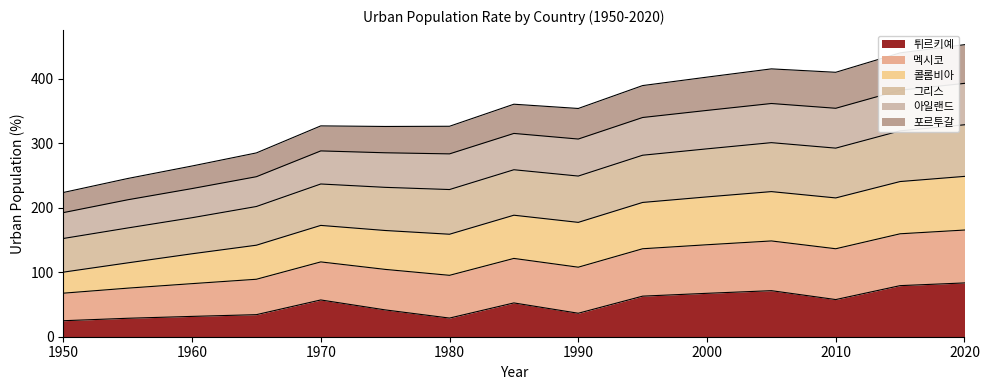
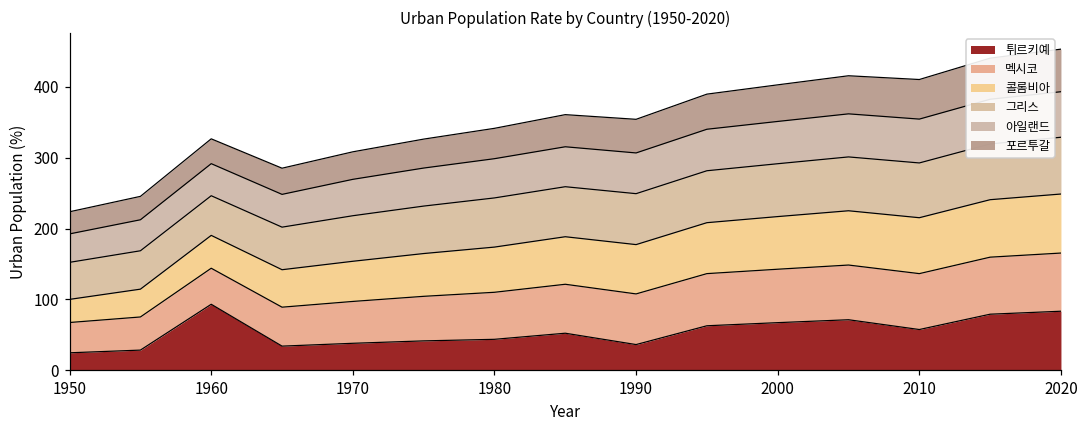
  {
    "튀르키예": {
      "1950": 20,
-     "1960": 30,
-     "1970": 60,
-     "1980": 30,
+     "1960": 90,
+     "1970": 40,
+     "1980": 40,
      "1990": 40,
      "2000": 70,
      "2010": 60,
      "2020": 80
    }
  }
